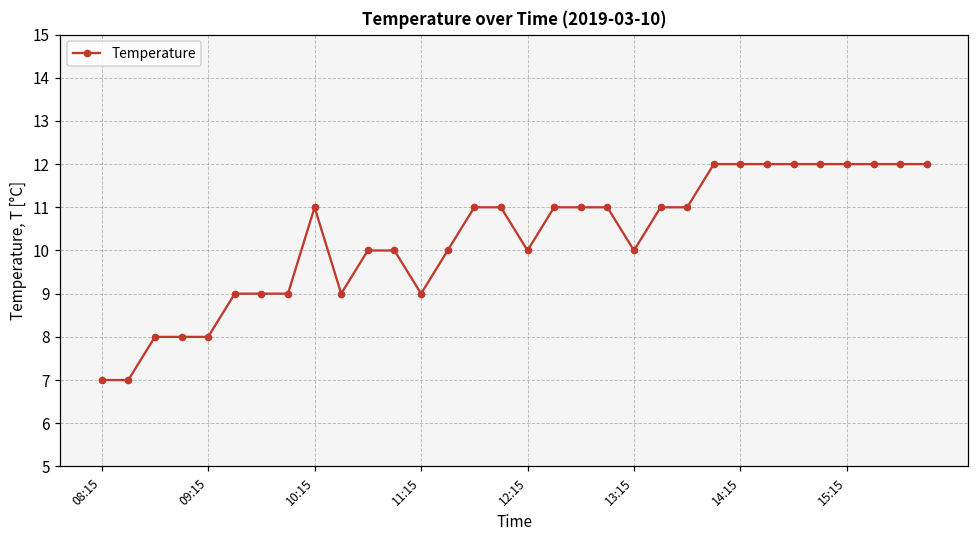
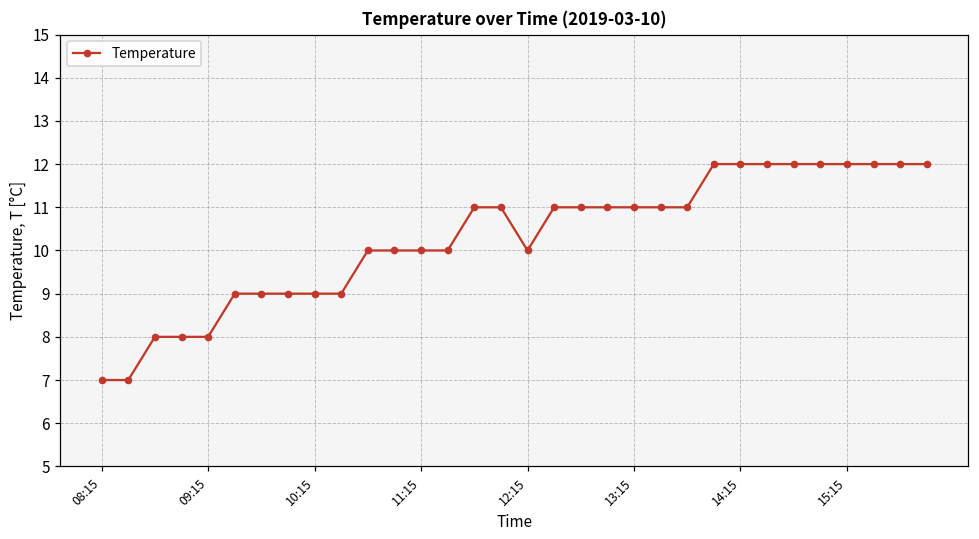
  {
    "08:15": 7,
    "09:15": 8,
-   "10:15": 11,
-   "11:15": 9,
+   "10:15": 9,
+   "11:15": 10,
    "12:15": 10,
-   "13:15": 10,
+   "13:15": 11,
    "14:15": 12,
    "15:15": 12
  }
